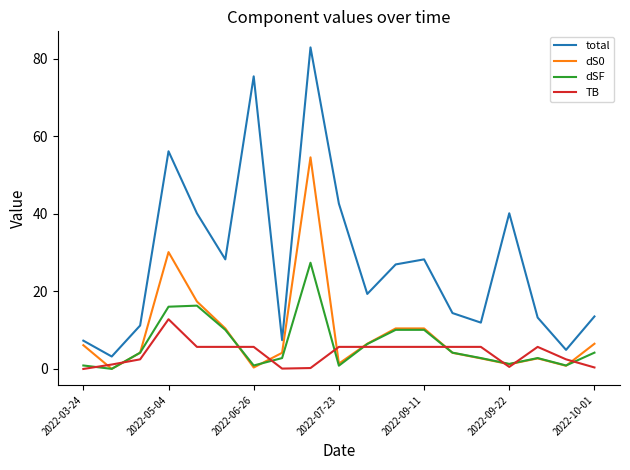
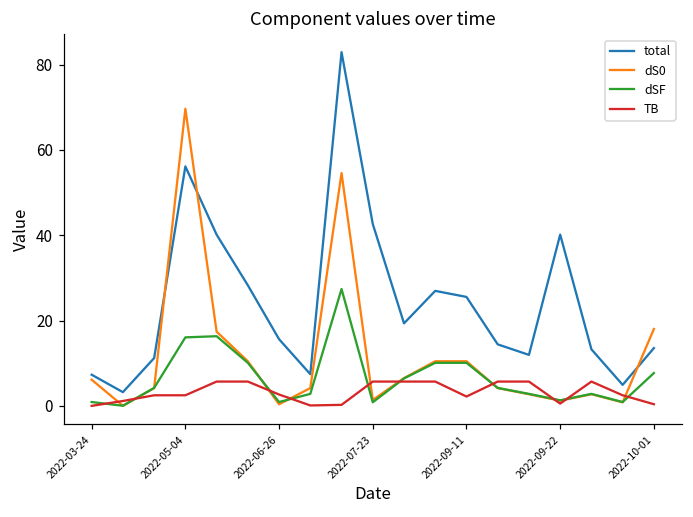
  {
    "total": {
      "2022-03-24": 7,
      "2022-05-04": 56,
-     "2022-06-26": 75,
+     "2022-06-26": 16,
      "2022-07-23": 43,
-     "2022-09-11": 28,
+     "2022-09-11": 26,
      "2022-09-22": 40,
      "2022-10-01": 14
    },
    "dS0": {
      "2022-03-24": 6,
-     "2022-05-04": 30,
-     "2022-10-01": 7
+     "2022-05-04": 70,
+     "2022-10-01": 18
    },
    "dSF": {
      "2022-03-24": 1,
      "2022-05-04": 16,
-     "2022-10-01": 4
+     "2022-10-01": 8
    },
    "TB": {
      "2022-03-24": 0,
-     "2022-05-04": 13,
-     "2022-06-26": 6,
+     "2022-05-04": 2,
+     "2022-06-26": 3,
      "2022-07-23": 6,
-     "2022-09-11": 6,
+     "2022-09-11": 2,
      "2022-09-22": 1,
      "2022-10-01": 0
    }
  }
